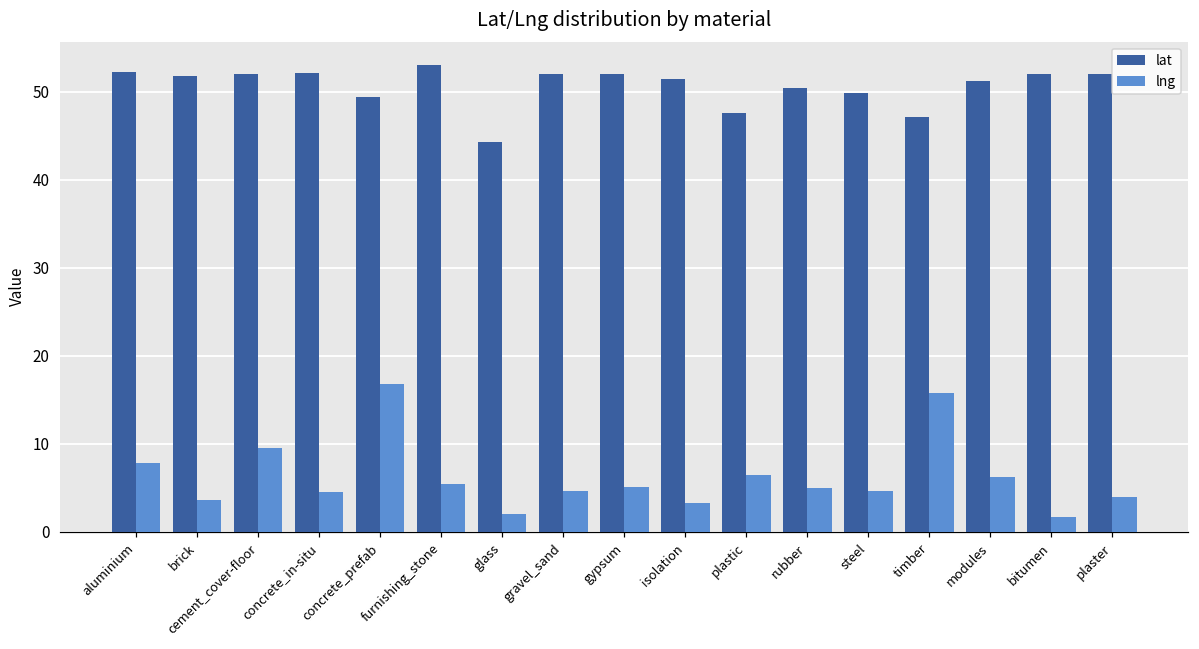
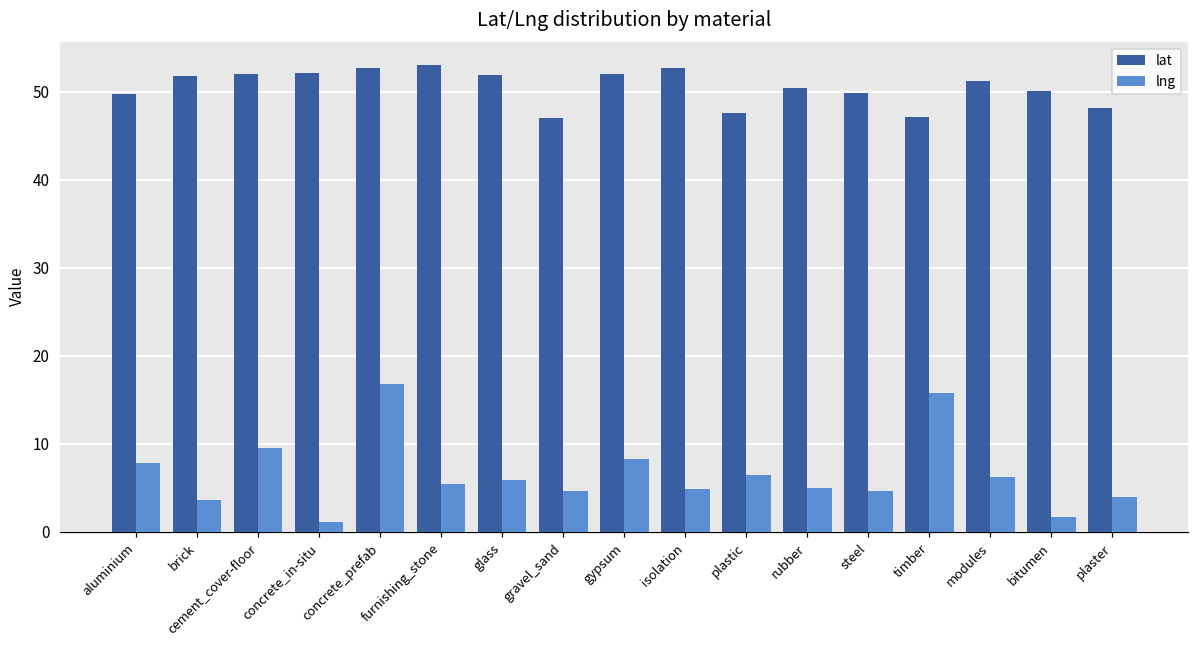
  {
    "lat": {
-     "aluminium": 52,
+     "aluminium": 50,
      "brick": 52,
      "cement_cover-floor": 52,
      "concrete_in-situ": 52,
-     "concrete_prefab": 49,
+     "concrete_prefab": 53,
      "furnishing_stone": 53,
-     "glass": 44,
-     "gravel_sand": 52,
+     "glass": 52,
+     "gravel_sand": 47,
      "gypsum": 52,
-     "isolation": 51,
+     "isolation": 53,
      "plastic": 48,
      "rubber": 50,
      "steel": 50,
      "timber": 47,
      "modules": 51,
-     "bitumen": 52,
-     "plaster": 52
+     "bitumen": 50,
+     "plaster": 48
    },
    "lng": {
      "aluminium": 8,
      "brick": 4,
      "cement_cover-floor": 10,
-     "concrete_in-situ": 5,
+     "concrete_in-situ": 1,
      "concrete_prefab": 17,
      "furnishing_stone": 5,
-     "glass": 2,
+     "glass": 6,
      "gravel_sand": 5,
-     "gypsum": 5,
-     "isolation": 3,
+     "gypsum": 8,
+     "isolation": 5,
      "plastic": 6,
      "rubber": 5,
      "steel": 5,
      "timber": 16,
      "modules": 6,
      "bitumen": 2,
      "plaster": 4
    }
  }
